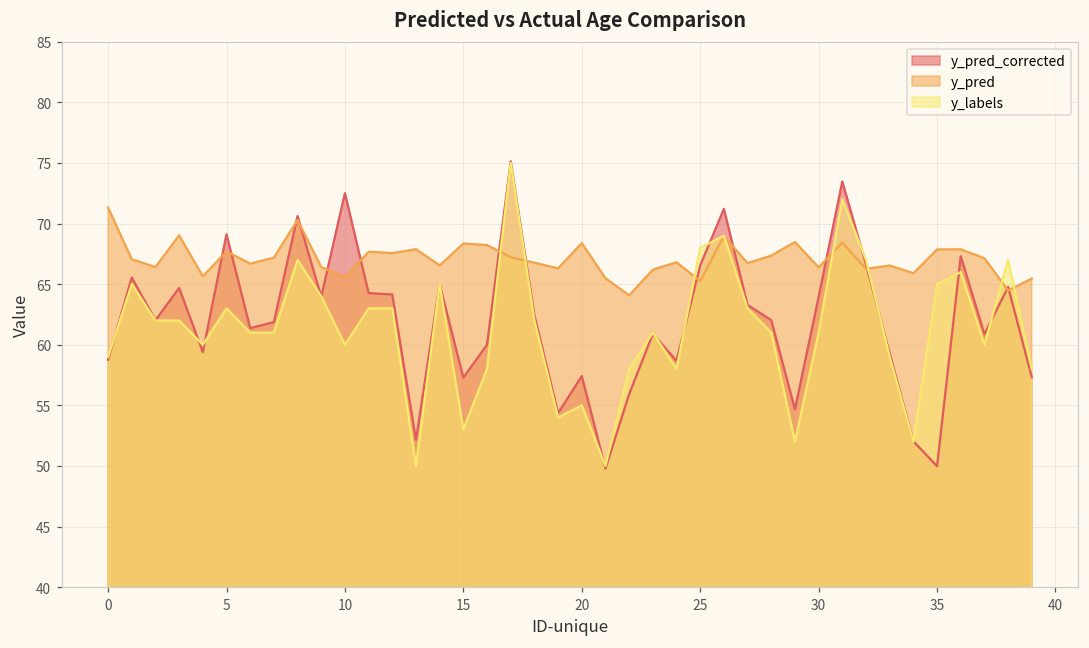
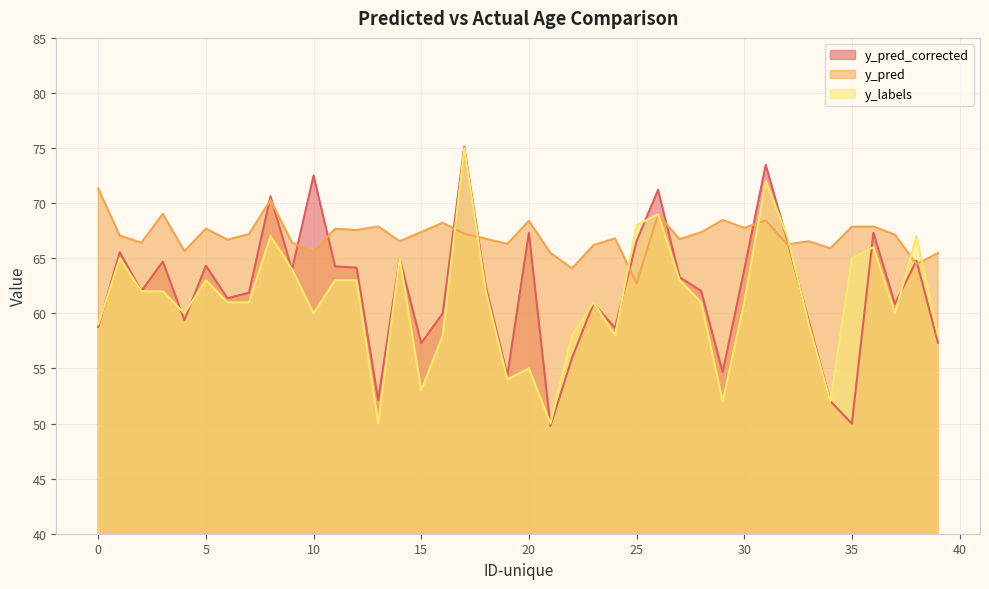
  {
    "y_pred_corrected": {
-     "5": 69.1,
+     "5": 64.3,
      "10": 72.5,
      "15": 57.3,
-     "20": 57.4,
+     "20": 67.3,
      "25": 66.5,
      "30": 63.9,
      "35": 50.0
    },
    "y_pred": {
      "0": 71.3,
      "5": 67.7,
      "10": 65.6,
-     "15": 68.4,
+     "15": 67.4,
      "20": 68.4,
-     "25": 65.2,
-     "30": 66.4,
+     "25": 62.7,
+     "30": 67.8,
      "35": 67.9
    },
    "y_labels": {
      "5": 63.0,
      "10": 60.0,
      "15": 53.0,
      "20": 55.0,
      "25": 68.0,
      "30": 61.0,
      "35": 65.0
    }
  }
